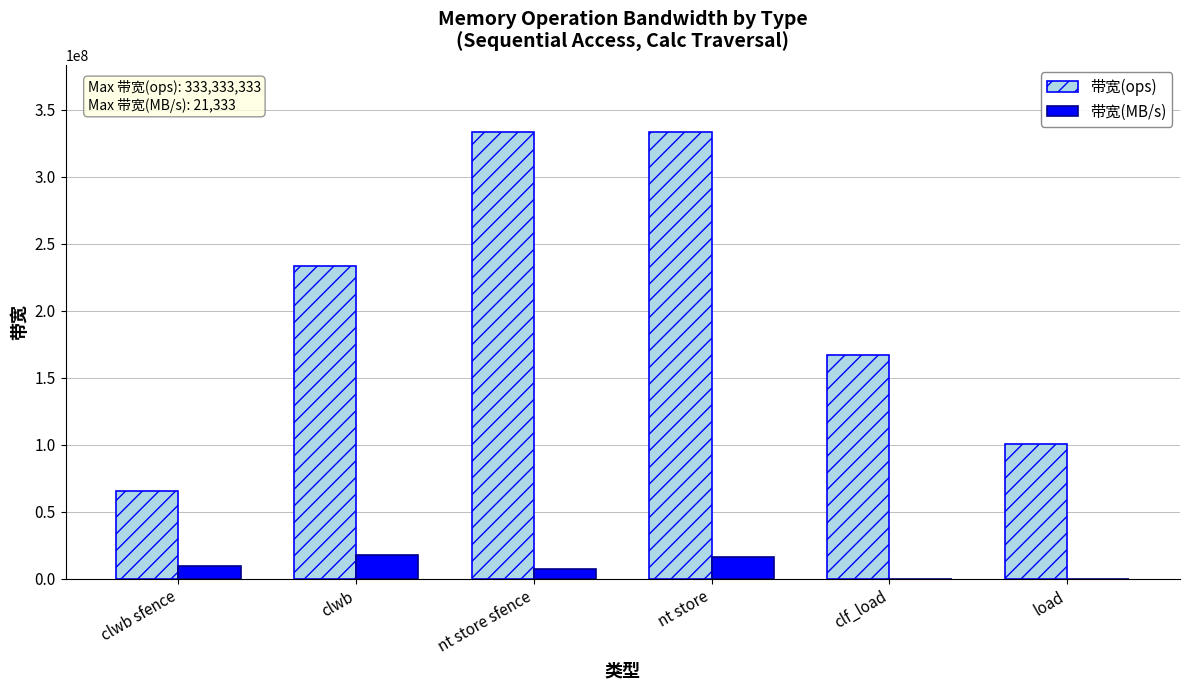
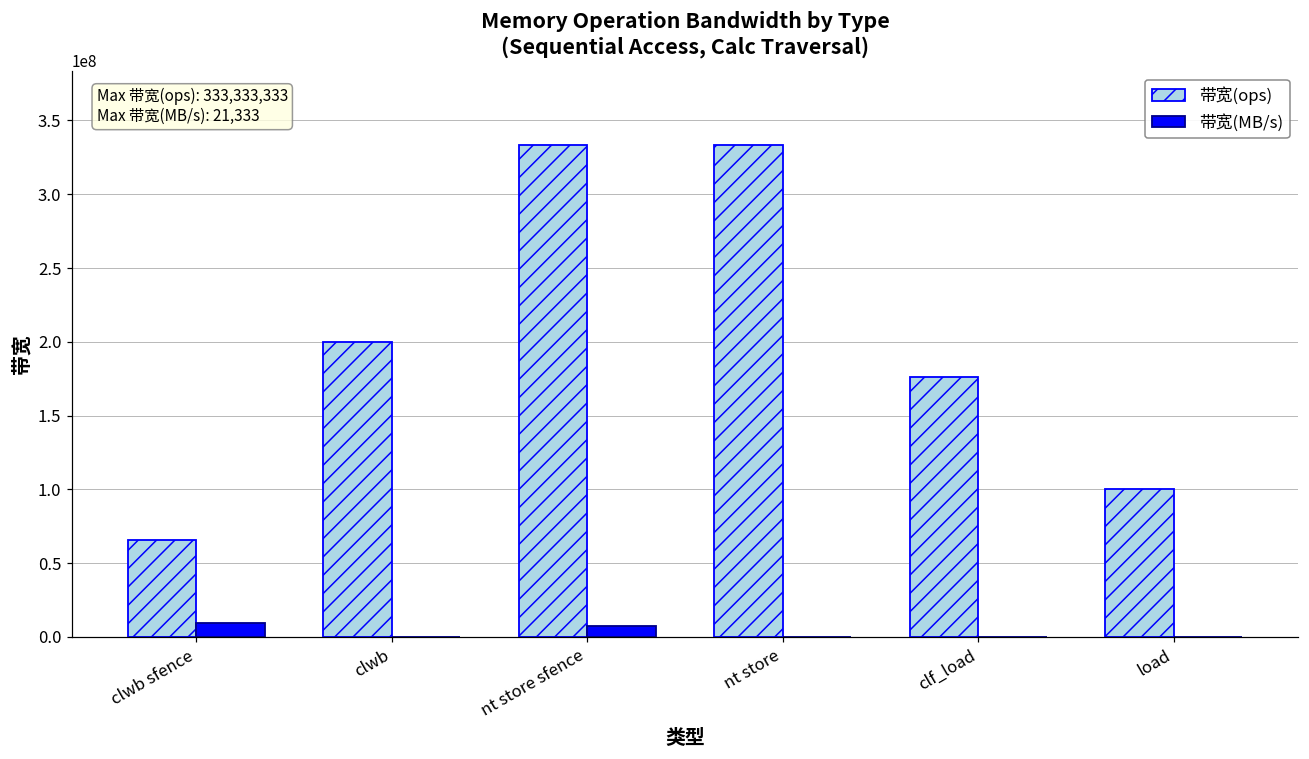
  {
    "带宽(ops)": {
      "clwb sfence": 66000000,
-     "clwb": 233000000,
+     "clwb": 200000000,
      "nt store sfence": 333000000,
      "nt store": 333000000,
-     "clf_load": 167000000,
+     "clf_load": 176000000,
      "load": 101000000
    },
    "带宽(MB/s)": {
      "clwb sfence": 9000000,
-     "clwb": 18000000,
+     "clwb": 0,
      "nt store sfence": 7000000,
-     "nt store": 16000000
+     "nt store": 0
    }
  }
